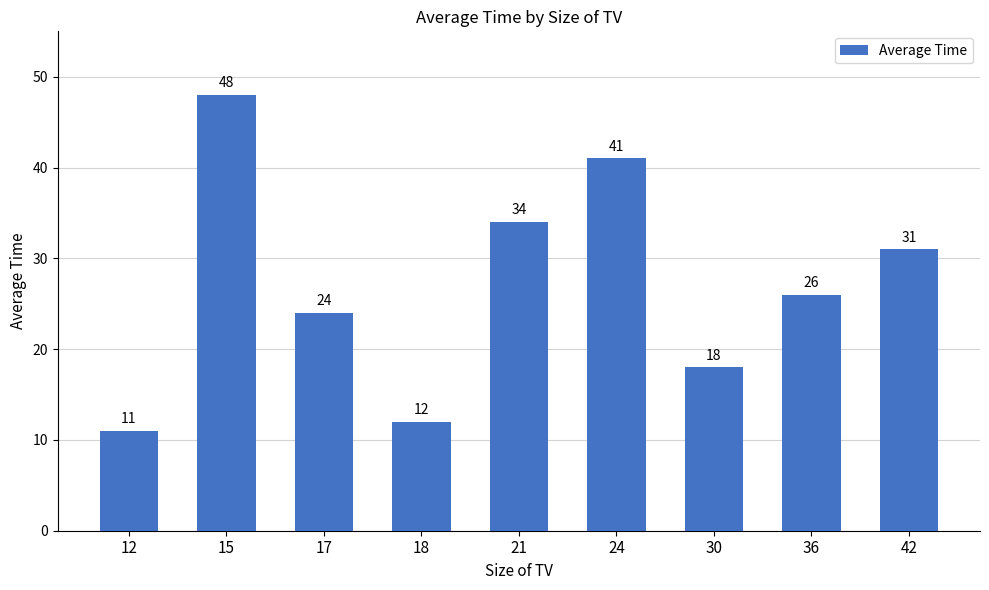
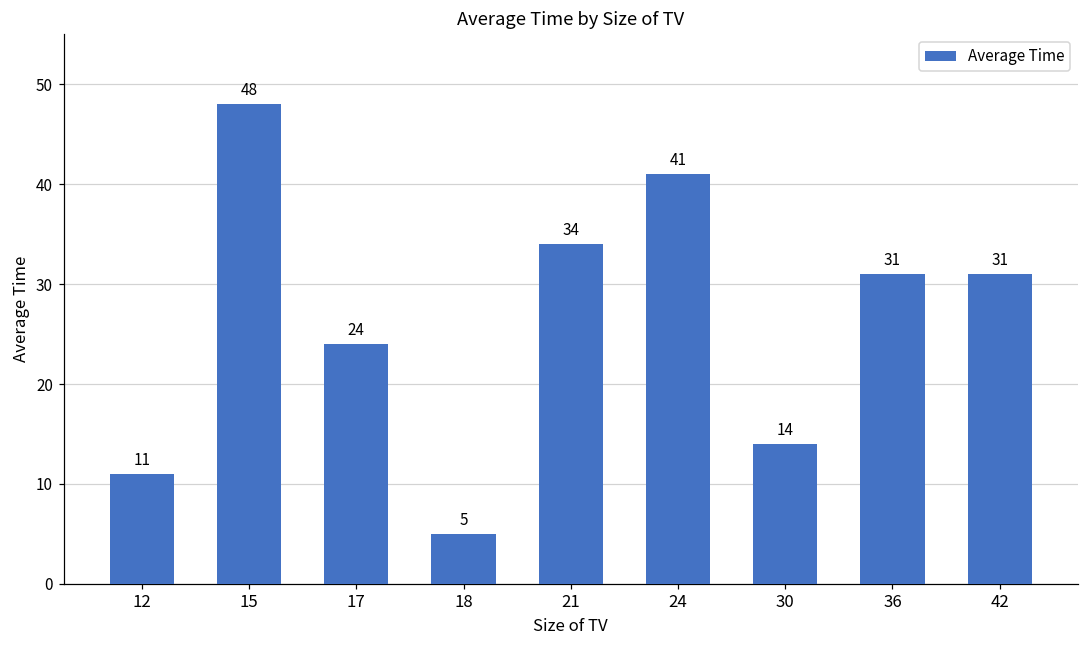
  {
    "12": 11,
    "15": 48,
    "17": 24,
-   "18": 12,
+   "18": 5,
    "21": 34,
    "24": 41,
-   "30": 18,
-   "36": 26,
+   "30": 14,
+   "36": 31,
    "42": 31
  }
